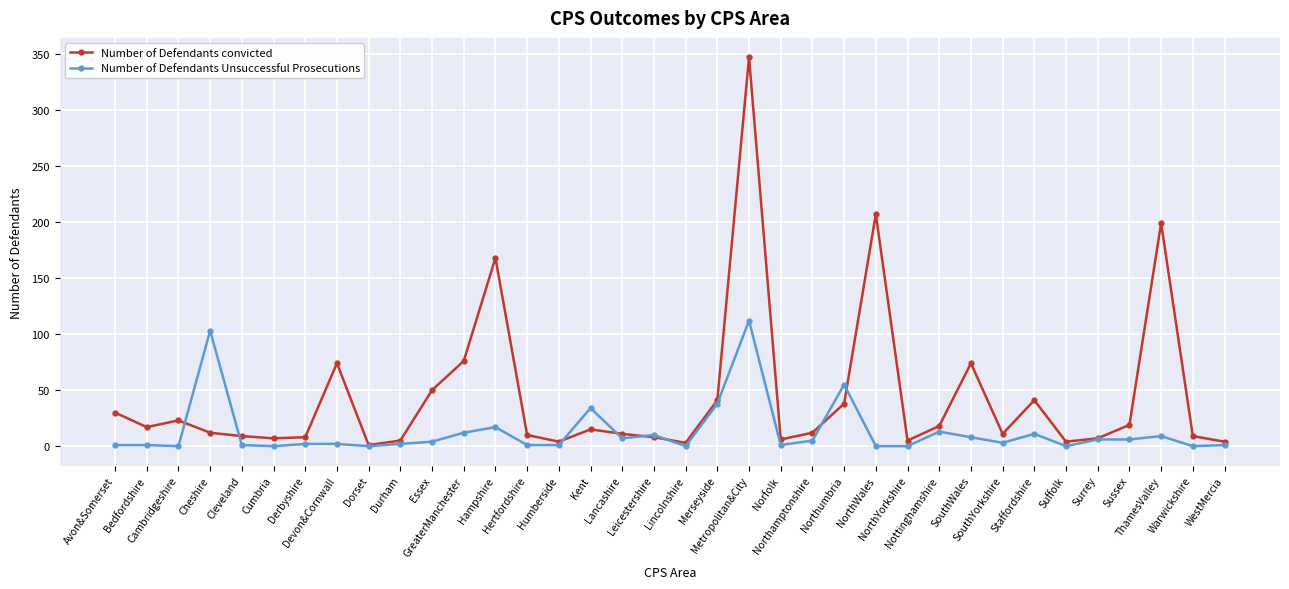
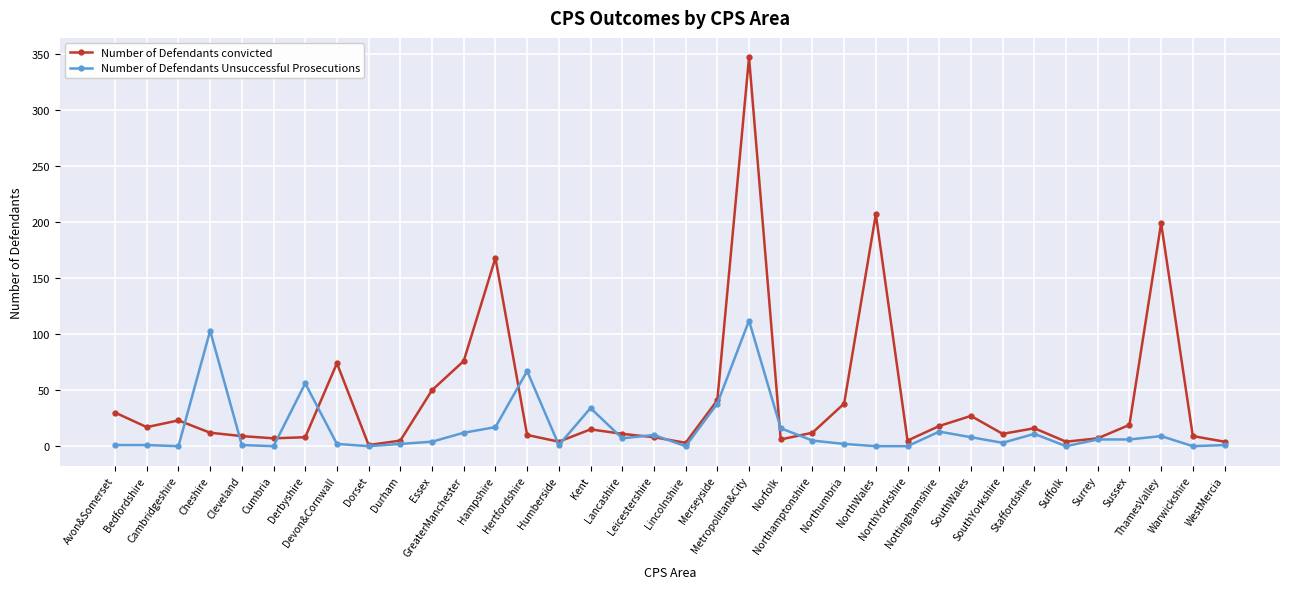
  {
    "Number of Defendants convicted": {
      "Avon&Somerset": 30,
      "Bedfordshire": 17,
      "Cambridgeshire": 23,
      "Cheshire": 12,
      "Cleveland": 9,
      "Cumbria": 7,
      "Derbyshire": 8,
      "Devon&Cornwall": 74,
      "Durham": 5,
      "Essex": 50,
      "GreaterManchester": 76,
      "Hampshire": 168,
      "Hertfordshire": 10,
      "Humberside": 4,
      "Kent": 15,
      "Lancashire": 11,
      "Lincolnshire": 3,
      "Merseyside": 41,
      "Metropolitan&City": 347,
      "Norfolk": 6,
      "Northamptonshire": 12,
      "Northumbria": 38,
      "NorthWales": 207,
      "NorthYorkshire": 5,
      "Nottinghamshire": 18,
-     "SouthWales": 74,
+     "SouthWales": 27,
      "SouthYorkshire": 11,
-     "Staffordshire": 41,
+     "Staffordshire": 16,
      "Suffolk": 4,
      "Sussex": 19,
      "ThamesValley": 199,
      "Warwickshire": 9,
      "WestMercia": 4
    },
    "Number of Defendants Unsuccessful Prosecutions": {
      "Avon&Somerset": 1,
      "Bedfordshire": 1,
      "Cambridgeshire": 0,
      "Cheshire": 103,
      "Cleveland": 1,
      "Cumbria": 0,
-     "Derbyshire": 2,
+     "Derbyshire": 56,
      "Devon&Cornwall": 2,
      "Durham": 2,
      "Essex": 4,
      "GreaterManchester": 12,
      "Hampshire": 17,
-     "Hertfordshire": 1,
+     "Hertfordshire": 67,
      "Humberside": 1,
      "Kent": 34,
      "Lancashire": 7,
      "Lincolnshire": 0,
      "Merseyside": 38,
      "Metropolitan&City": 112,
-     "Norfolk": 1,
+     "Norfolk": 16,
      "Northamptonshire": 5,
-     "Northumbria": 55,
+     "Northumbria": 2,
      "NorthWales": 0,
      "NorthYorkshire": 0,
      "Nottinghamshire": 13,
      "SouthWales": 8,
      "SouthYorkshire": 3,
      "Staffordshire": 11,
      "Suffolk": 0,
      "Sussex": 6,
      "ThamesValley": 9,
      "Warwickshire": 0,
      "WestMercia": 1
    }
  }
